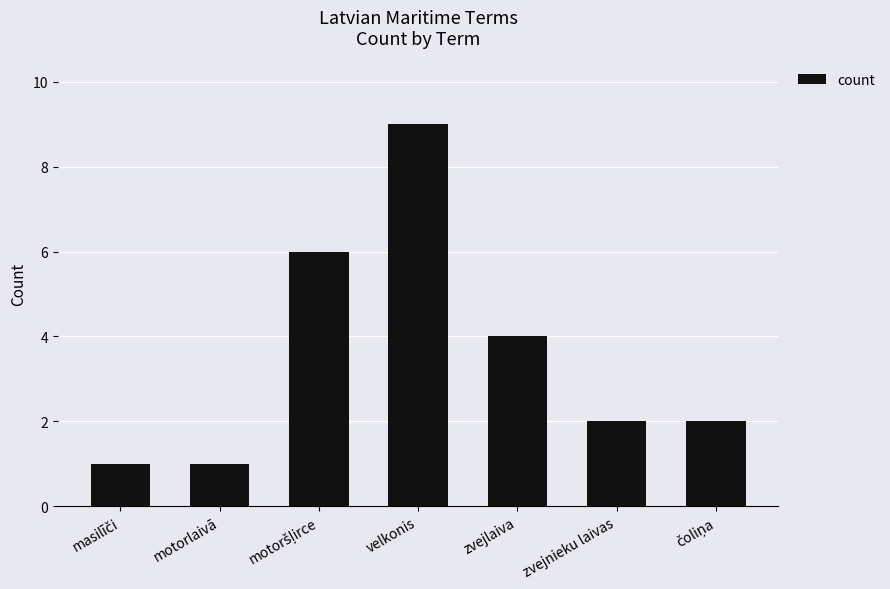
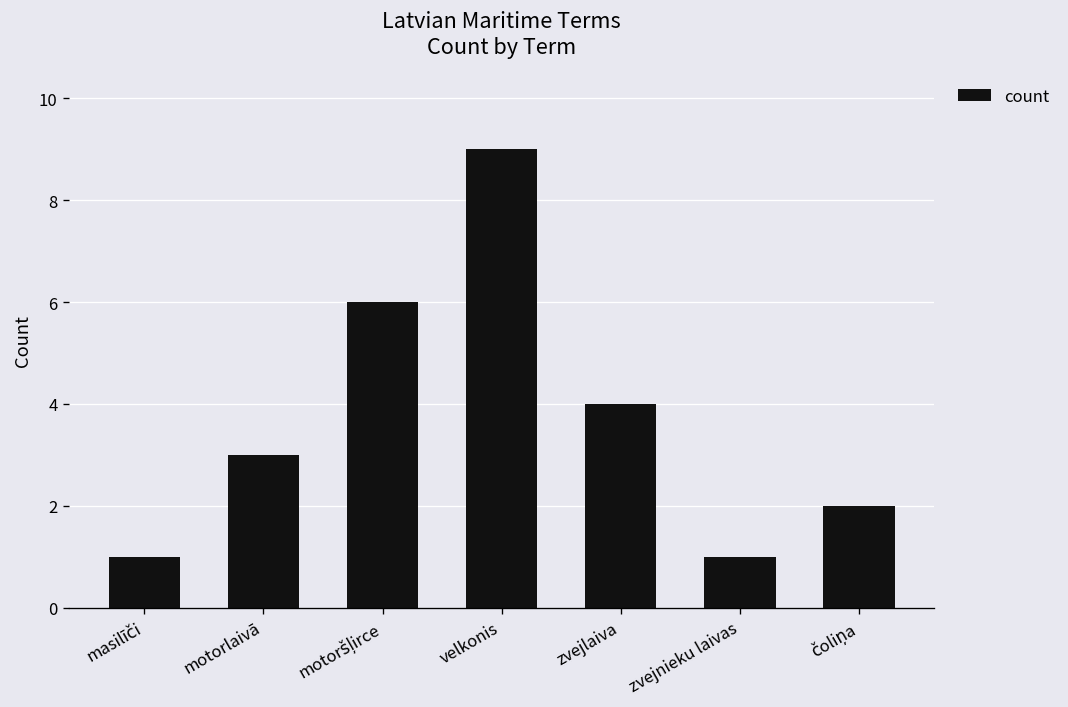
  {
    "masilīči": 1,
-   "motorlaivā": 1,
+   "motorlaivā": 3,
    "motoršļirce": 6,
    "velkonis": 9,
    "zvejlaiva": 4,
-   "zvejnieku laivas": 2,
+   "zvejnieku laivas": 1,
    "čoliņa": 2
  }
